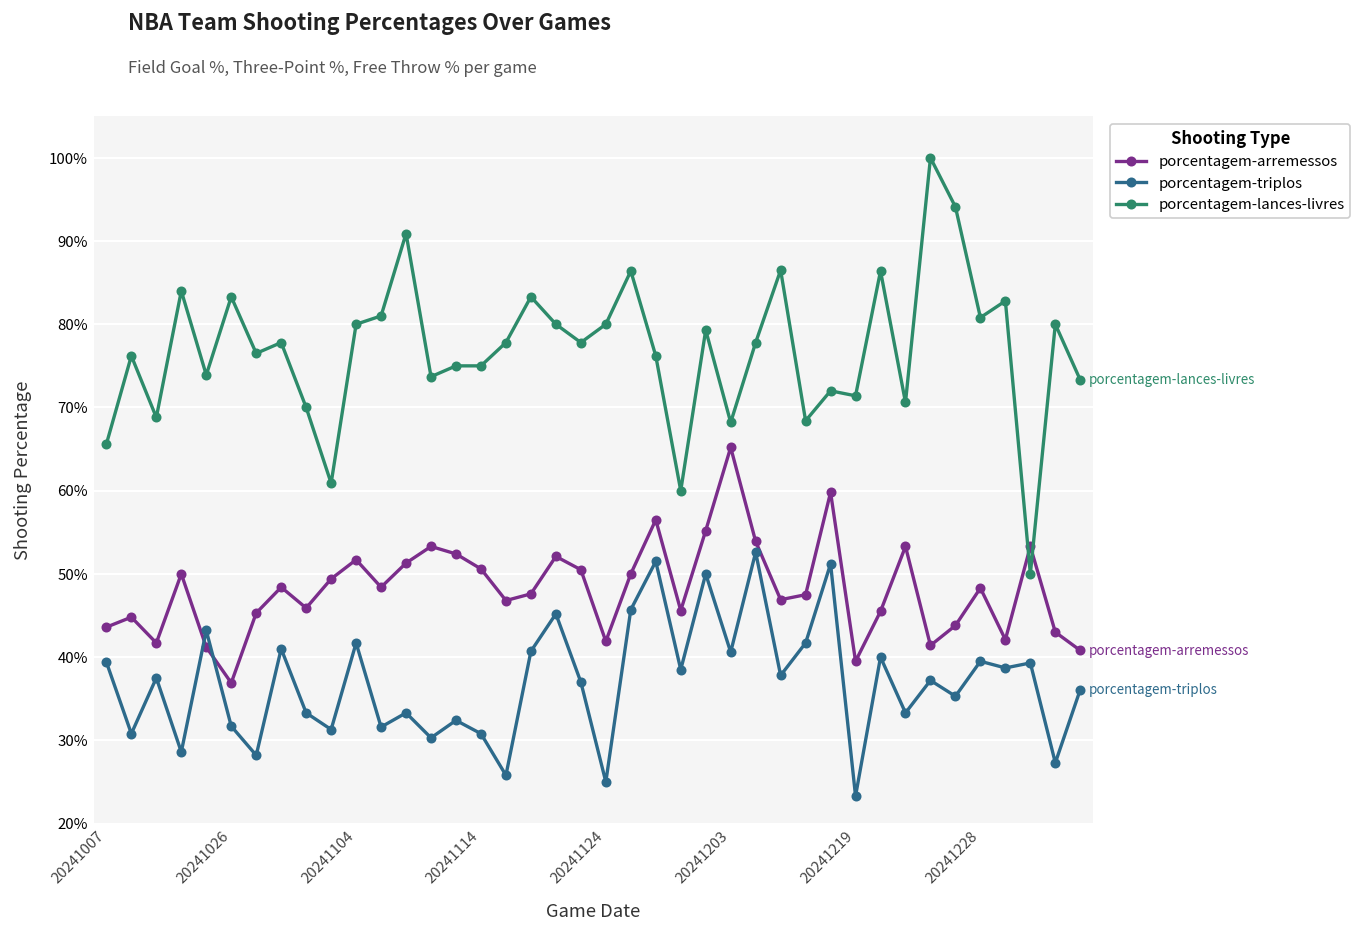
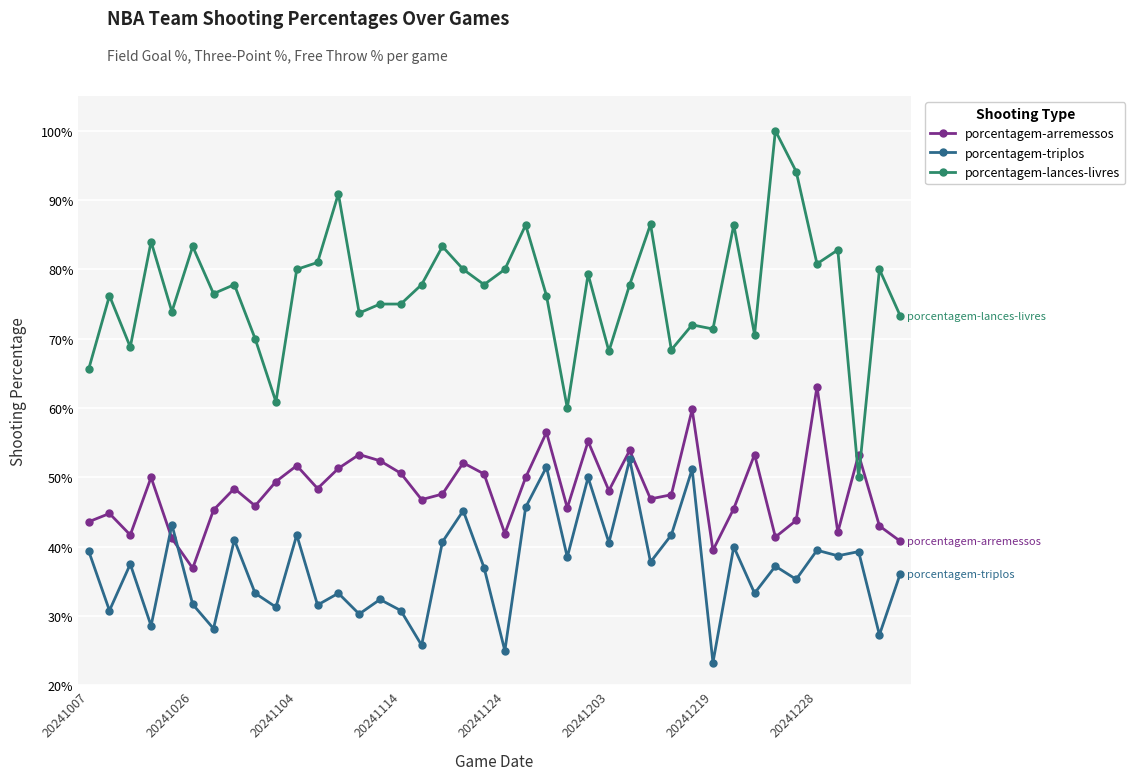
  {
    "porcentagem-arremessos": {
      "20241007": "44%",
      "20241026": "37%",
      "20241104": "52%",
      "20241114": "51%",
      "20241124": "42%",
-     "20241203": "65%",
+     "20241203": "48%",
      "20241219": "40%",
-     "20241228": "48%"
+     "20241228": "63%"
    }
  }
